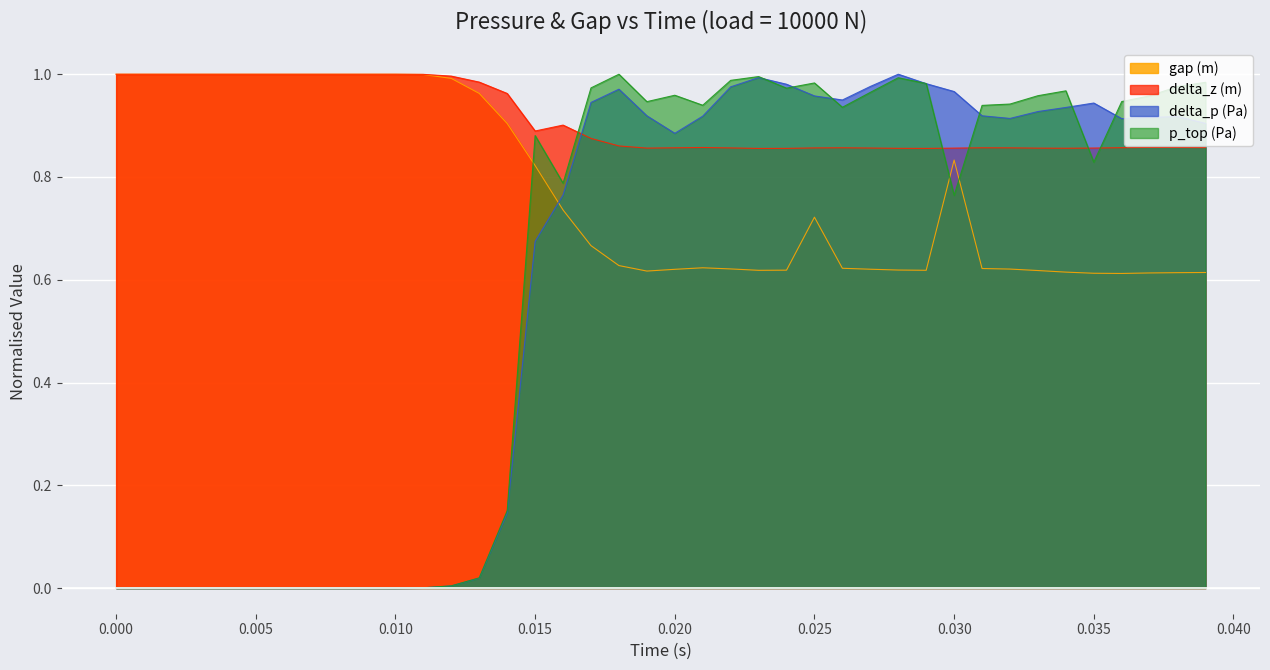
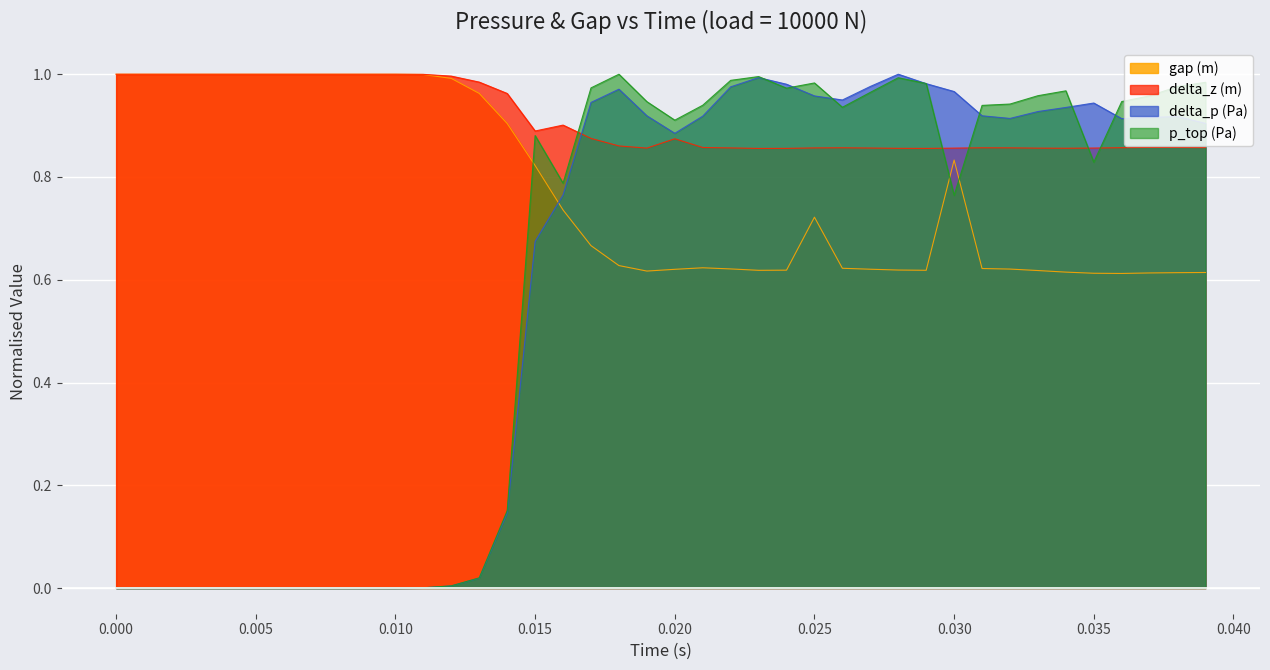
  {
    "gap (m)": {
      "0.015": 0.82,
      "0.020": 0.62,
      "0.025": 0.72,
      "0.030": 0.83,
      "0.035": 0.61
    },
    "delta_z (m)": {
      "0.015": 0.89,
-     "0.020": 0.86,
+     "0.020": 0.87,
      "0.025": 0.86,
      "0.030": 0.86,
      "0.035": 0.86
    },
    "delta_p (Pa)": {
      "0.015": 0.67,
      "0.020": 0.89,
      "0.025": 0.96,
      "0.030": 0.97,
      "0.035": 0.94
    },
    "p_top (Pa)": {
      "0.015": 0.88,
-     "0.020": 0.96,
+     "0.020": 0.91,
      "0.025": 0.98,
      "0.030": 0.76,
      "0.035": 0.83
    }
  }
